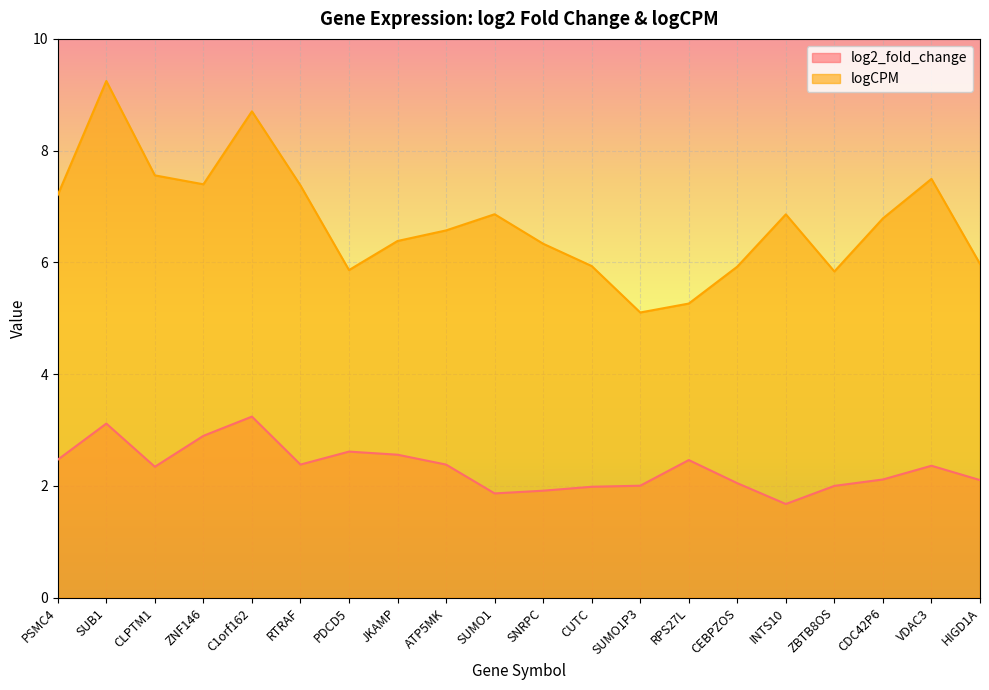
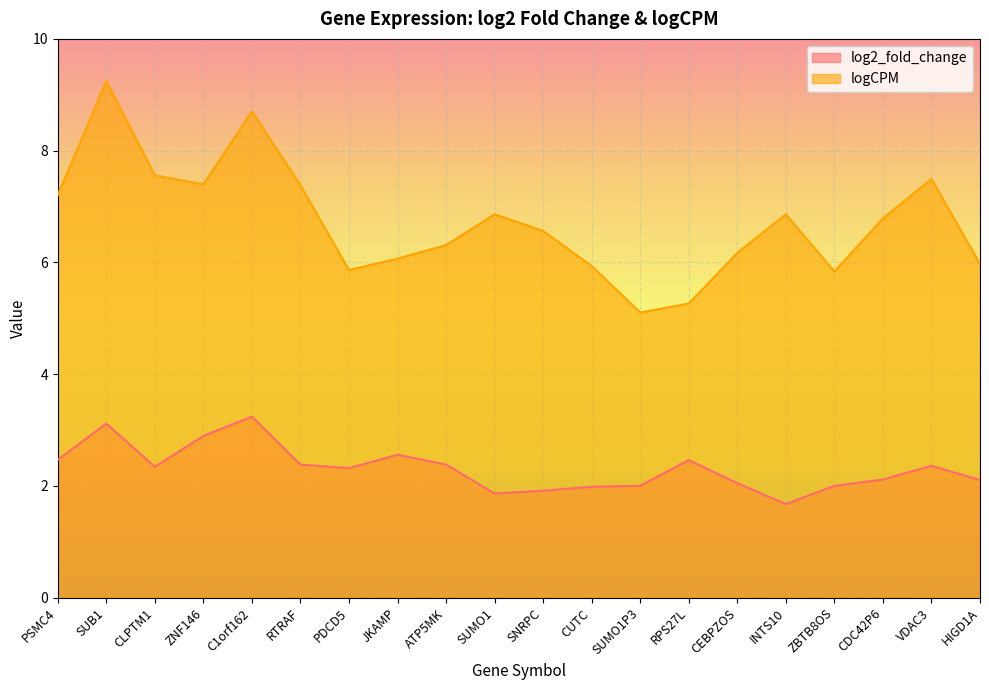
  {
    "log2_fold_change": {
      "PSMC4": 2.5,
      "SUB1": 3.1,
      "CLPTM1": 2.3,
      "ZNF146": 2.9,
      "C1orf162": 3.2,
      "RTRAF": 2.4,
-     "PDCD5": 2.6,
+     "PDCD5": 2.3,
      "JKAMP": 2.6,
      "ATP5MK": 2.4,
      "SUMO1": 1.9,
      "SNRPC": 1.9,
      "CUTC": 2.0,
      "SUMO1P3": 2.0,
      "RPS27L": 2.5,
      "CEBPZOS": 2.0,
      "INTS10": 1.7,
      "ZBTB8OS": 2.0,
      "CDC42P6": 2.1,
      "VDAC3": 2.4,
      "HIGD1A": 2.1
    },
    "logCPM": {
      "PSMC4": 7.2,
      "SUB1": 9.2,
      "CLPTM1": 7.6,
      "ZNF146": 7.4,
      "C1orf162": 8.7,
      "RTRAF": 7.4,
      "PDCD5": 5.9,
-     "JKAMP": 6.4,
-     "ATP5MK": 6.6,
+     "JKAMP": 6.1,
+     "ATP5MK": 6.3,
      "SUMO1": 6.9,
-     "SNRPC": 6.3,
+     "SNRPC": 6.6,
      "CUTC": 5.9,
      "SUMO1P3": 5.1,
      "RPS27L": 5.3,
-     "CEBPZOS": 5.9,
+     "CEBPZOS": 6.2,
      "INTS10": 6.9,
      "ZBTB8OS": 5.8,
      "CDC42P6": 6.8,
      "VDAC3": 7.5,
      "HIGD1A": 6.0
    }
  }
